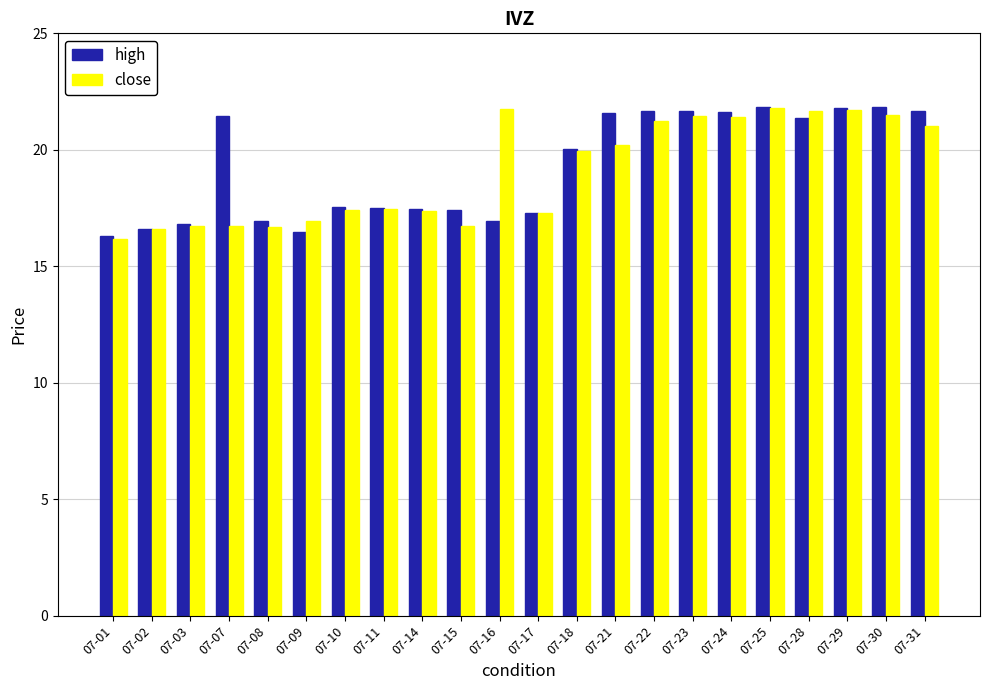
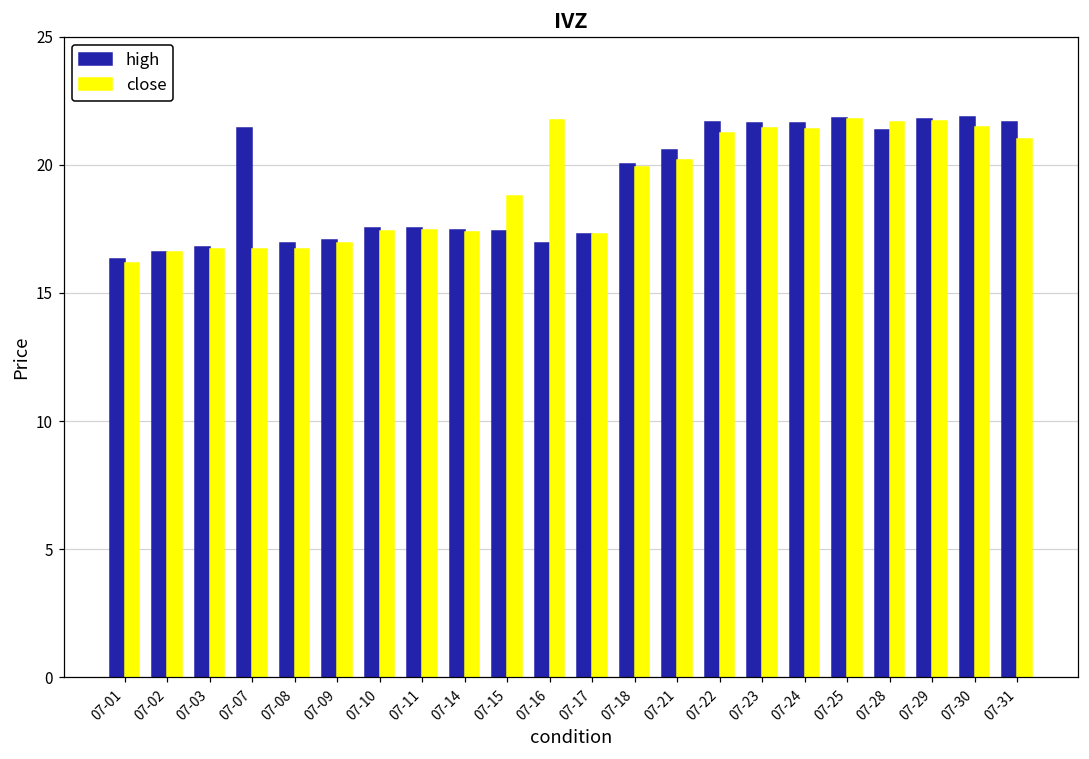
  {
    "high": {
      "07-01": 16.3,
      "07-02": 16.6,
      "07-03": 16.8,
      "07-07": 21.4,
      "07-08": 17.0,
-     "07-09": 16.5,
+     "07-09": 17.1,
      "07-10": 17.5,
      "07-11": 17.5,
      "07-14": 17.4,
      "07-15": 17.4,
      "07-16": 17.0,
      "07-17": 17.3,
      "07-18": 20.0,
-     "07-21": 21.6,
+     "07-21": 20.6,
      "07-22": 21.7,
      "07-23": 21.7,
      "07-24": 21.6,
      "07-25": 21.8,
      "07-28": 21.4,
      "07-29": 21.8,
      "07-30": 21.9,
      "07-31": 21.7
    },
    "close": {
      "07-01": 16.2,
      "07-02": 16.6,
      "07-03": 16.7,
      "07-07": 16.7,
      "07-08": 16.7,
      "07-09": 17.0,
      "07-10": 17.4,
      "07-11": 17.5,
      "07-14": 17.4,
-     "07-15": 16.7,
+     "07-15": 18.8,
      "07-16": 21.8,
      "07-17": 17.3,
      "07-18": 19.9,
      "07-21": 20.2,
      "07-22": 21.2,
      "07-23": 21.5,
      "07-24": 21.4,
      "07-25": 21.8,
      "07-28": 21.7,
      "07-29": 21.7,
      "07-30": 21.5,
      "07-31": 21.0
    }
  }
